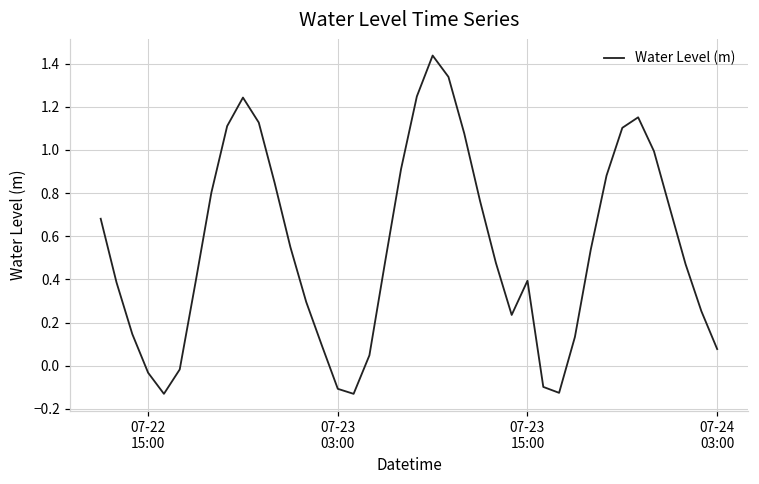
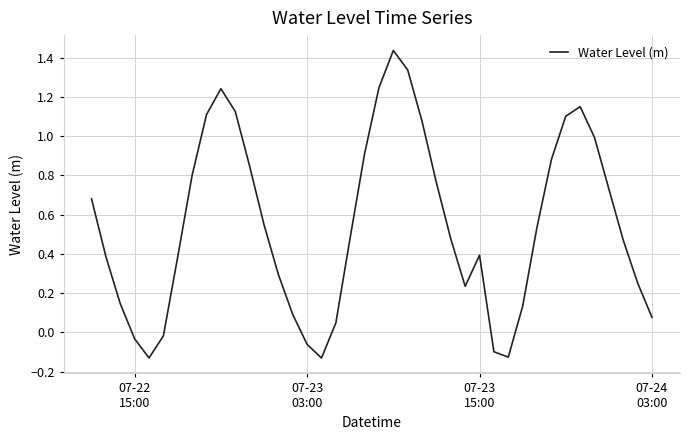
  {
    "07-22 15:00": -0.03,
-   "07-23 03:00": -0.11,
+   "07-23 03:00": -0.06,
    "07-23 15:00": 0.39,
    "07-24 03:00": 0.08
  }
